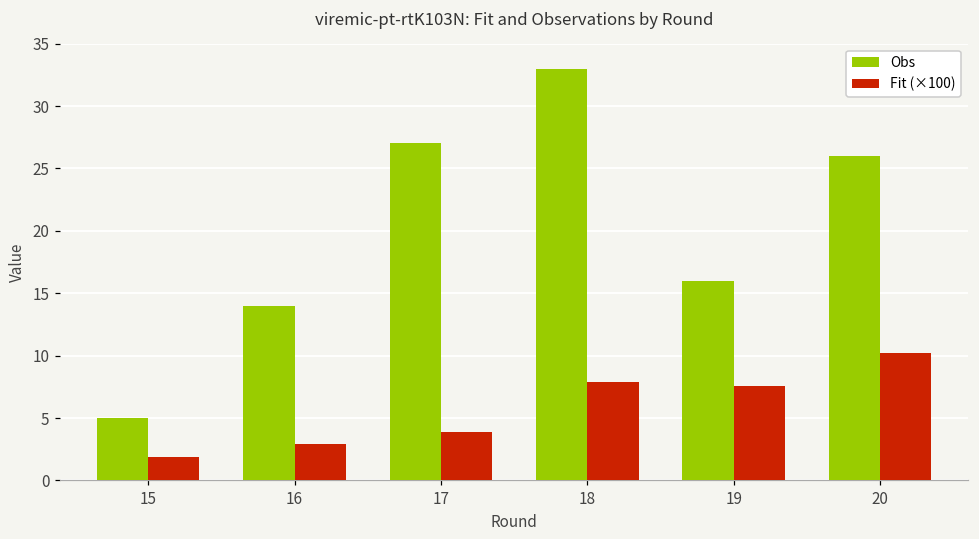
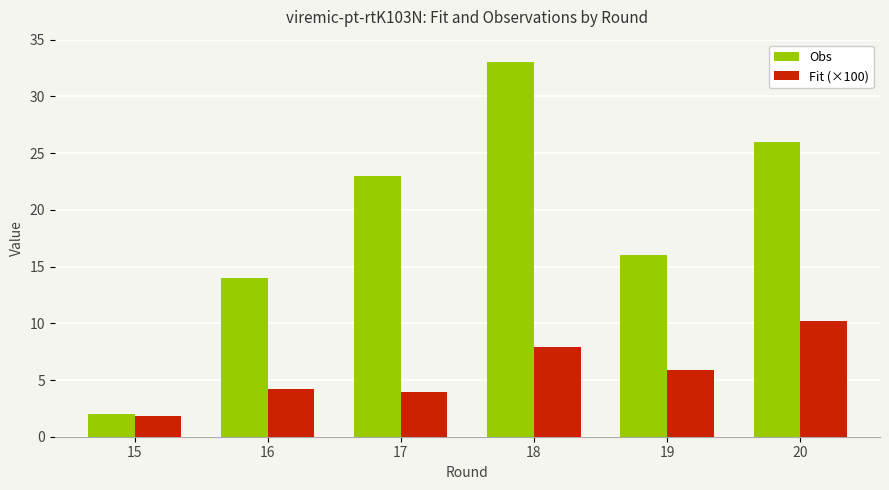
  {
    "Obs": {
-     "15": 5,
+     "15": 2,
      "16": 14,
-     "17": 27,
+     "17": 23,
      "18": 33,
      "19": 16,
      "20": 26
    },
    "Fit (×100)": {
      "15": 1.9,
-     "16": 2.9,
+     "16": 4.2,
      "17": 3.9,
      "18": 7.9,
-     "19": 7.5,
+     "19": 5.8,
      "20": 10.2
    }
  }
